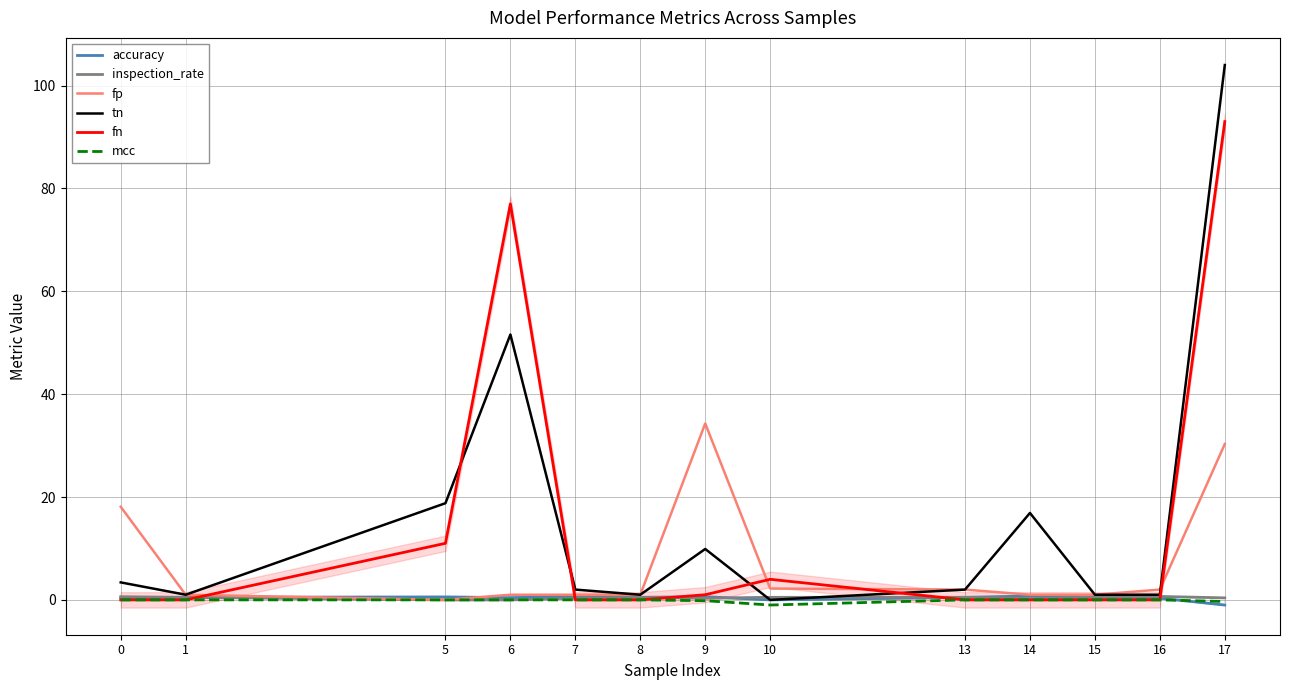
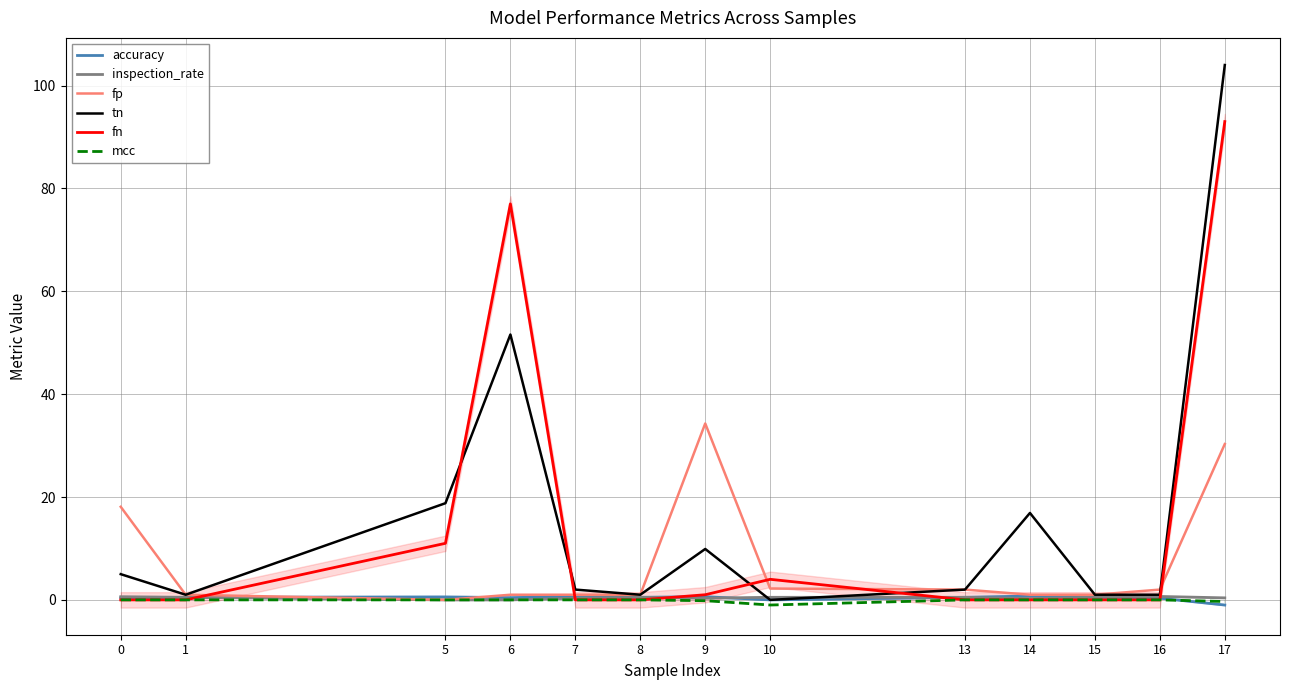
  {
    "fp": {
      "0": 18,
      "6": 1,
      "9": 34,
      "10": 2,
      "16": 2,
      "17": 30
    },
    "tn": {
-     "0": 3,
+     "0": 5,
      "5": 19,
      "6": 52,
      "7": 2,
      "9": 10,
      "14": 17,
      "17": 104
    },
    "mcc": {
      "10": -1,
      "17": 0
    }
  }
